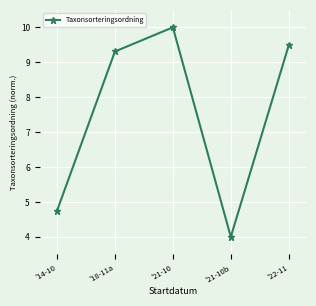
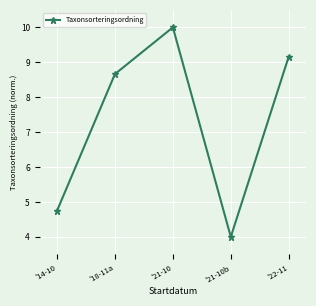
  {
    "'14-10": 4.7,
-   "'18-11a": 9.3,
+   "'18-11a": 8.7,
    "'21-10": 10.0,
    "'21-10b": 4.0,
-   "'22-11": 9.5
+   "'22-11": 9.2
  }
